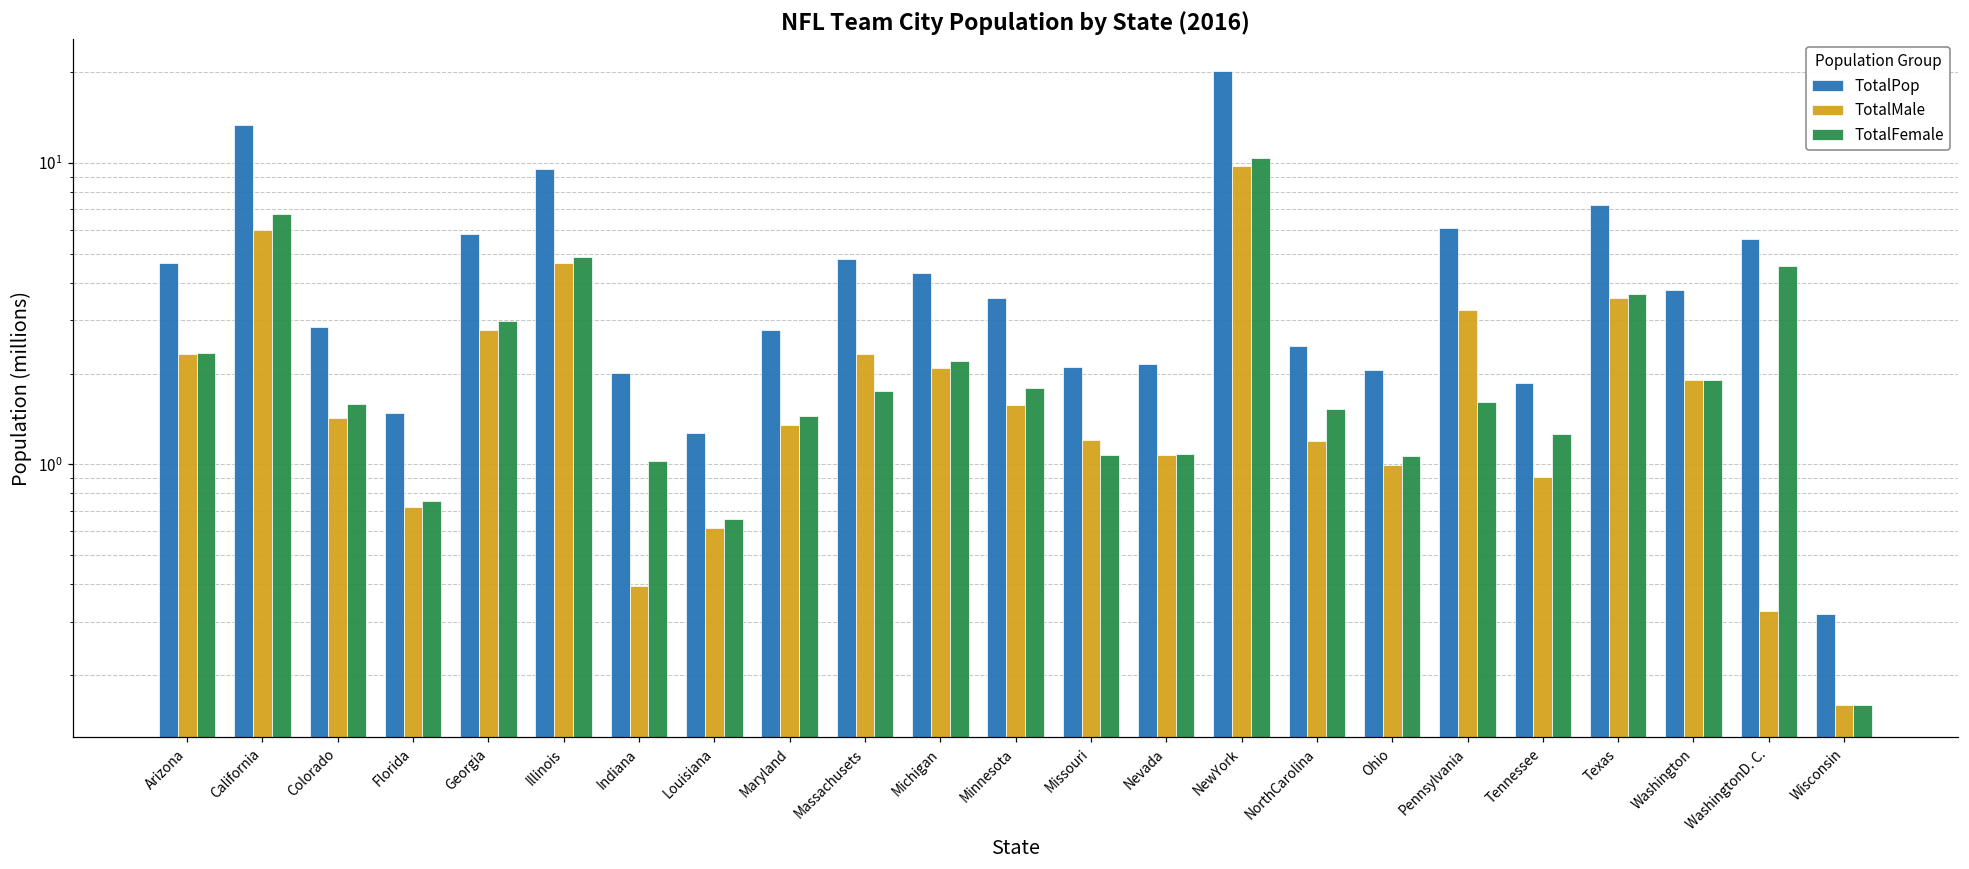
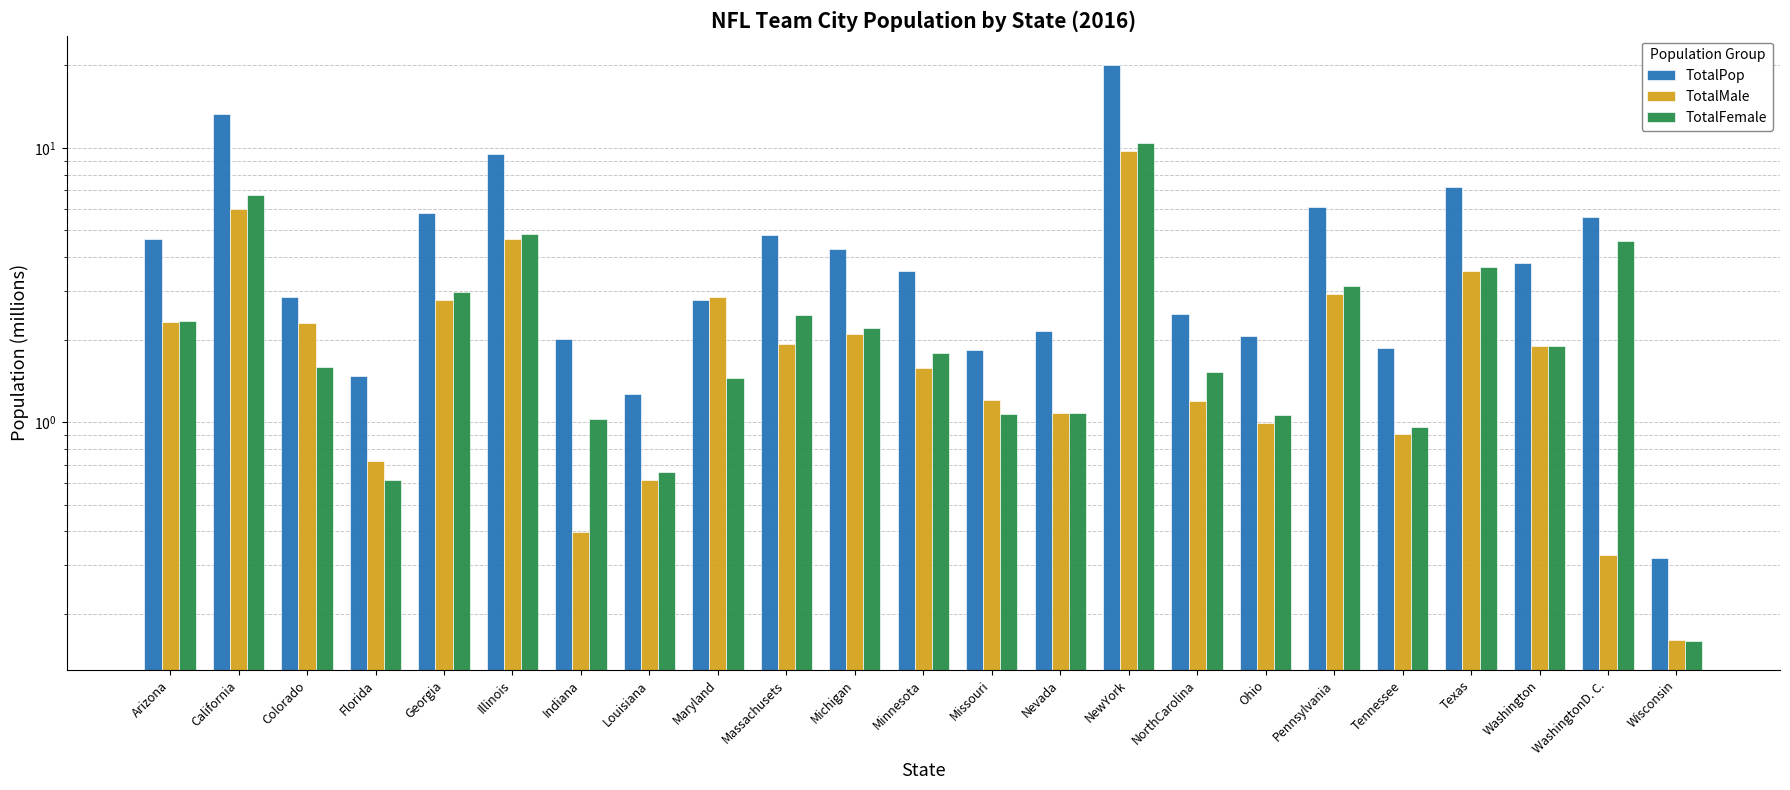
  {
    "TotalPop": {
      "Arizona": 4.7,
      "California": 13,
      "Colorado": 2.9,
      "Florida": 1.5,
      "Georgia": 5.8,
      "Illinois": 9.5,
      "Indiana": 2.0,
      "Louisiana": 1.3,
      "Maryland": 2.8,
      "Massachusets": 4.8,
      "Michigan": 4.3,
      "Minnesota": 3.6,
-     "Missouri": 2.1,
+     "Missouri": 1.8,
      "Nevada": 2.2,
      "NewYork": 20,
      "NorthCarolina": 2.5,
      "Ohio": 2.1,
      "Pennsylvania": 6.1,
      "Tennessee": 1.9,
      "Texas": 7.2,
      "Washington": 3.8,
      "WashingtonD. C.": 5.6,
      "Wisconsin": 0.32
    },
    "TotalMale": {
      "Arizona": 2.3,
      "California": 6.0,
-     "Colorado": 1.4,
+     "Colorado": 2.3,
      "Florida": 0.72,
      "Georgia": 2.8,
      "Illinois": 4.7,
      "Indiana": 0.4,
      "Louisiana": 0.61,
-     "Maryland": 1.4,
-     "Massachusets": 2.3,
+     "Maryland": 2.9,
+     "Massachusets": 1.9,
      "Michigan": 2.1,
      "Minnesota": 1.6,
      "Missouri": 1.2,
      "Nevada": 1.08,
      "NewYork": 9.8,
      "NorthCarolina": 1.2,
      "Ohio": 1.0,
-     "Pennsylvania": 3.2,
+     "Pennsylvania": 2.9,
      "Tennessee": 0.9,
      "Texas": 3.6,
      "Washington": 1.9,
      "WashingtonD. C.": 0.33,
      "Wisconsin": 0.16
    },
    "TotalFemale": {
      "Arizona": 2.3,
      "California": 6.8,
      "Colorado": 1.6,
-     "Florida": 0.76,
+     "Florida": 0.61,
      "Georgia": 3.0,
      "Illinois": 4.9,
      "Indiana": 1.03,
      "Louisiana": 0.66,
      "Maryland": 1.4,
-     "Massachusets": 1.8,
+     "Massachusets": 2.5,
      "Michigan": 2.2,
      "Minnesota": 1.8,
      "Missouri": 1.07,
      "Nevada": 1.08,
      "NewYork": 10.4,
      "NorthCarolina": 1.5,
      "Ohio": 1.06,
-     "Pennsylvania": 1.6,
-     "Tennessee": 1.3,
+     "Pennsylvania": 3.1,
+     "Tennessee": 0.96,
      "Texas": 3.7,
      "Washington": 1.9,
      "WashingtonD. C.": 4.6,
      "Wisconsin": 0.16
    }
  }
